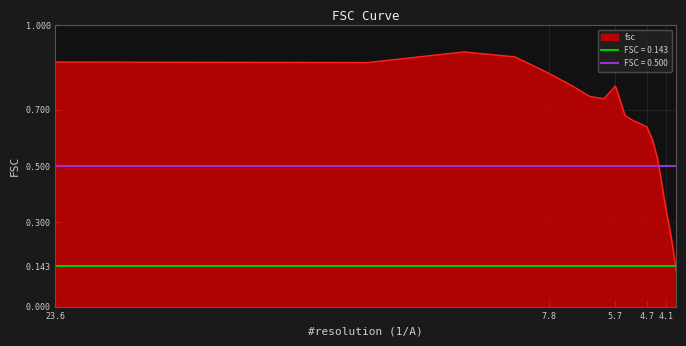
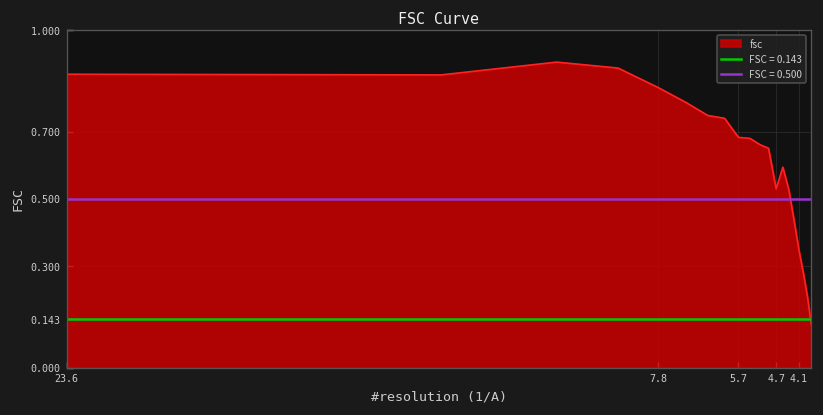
  {
    "23.6": 0.87,
    "7.8": 0.83,
-   "5.7": 0.78,
-   "4.7": 0.64,
+   "5.7": 0.68,
+   "4.7": 0.53,
    "4.1": 0.35
  }
